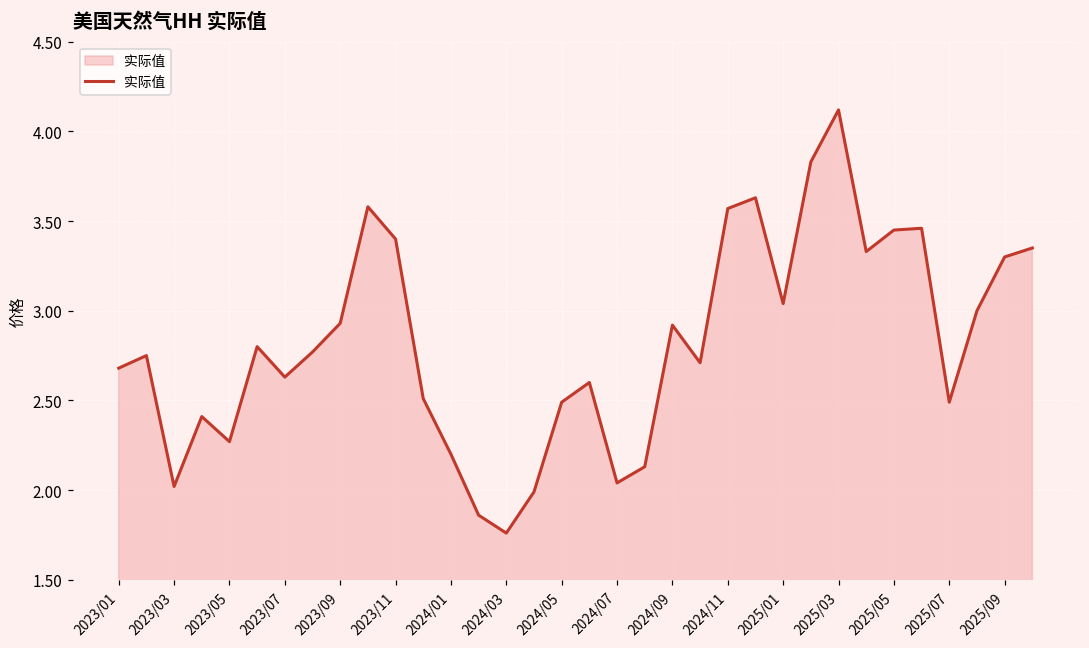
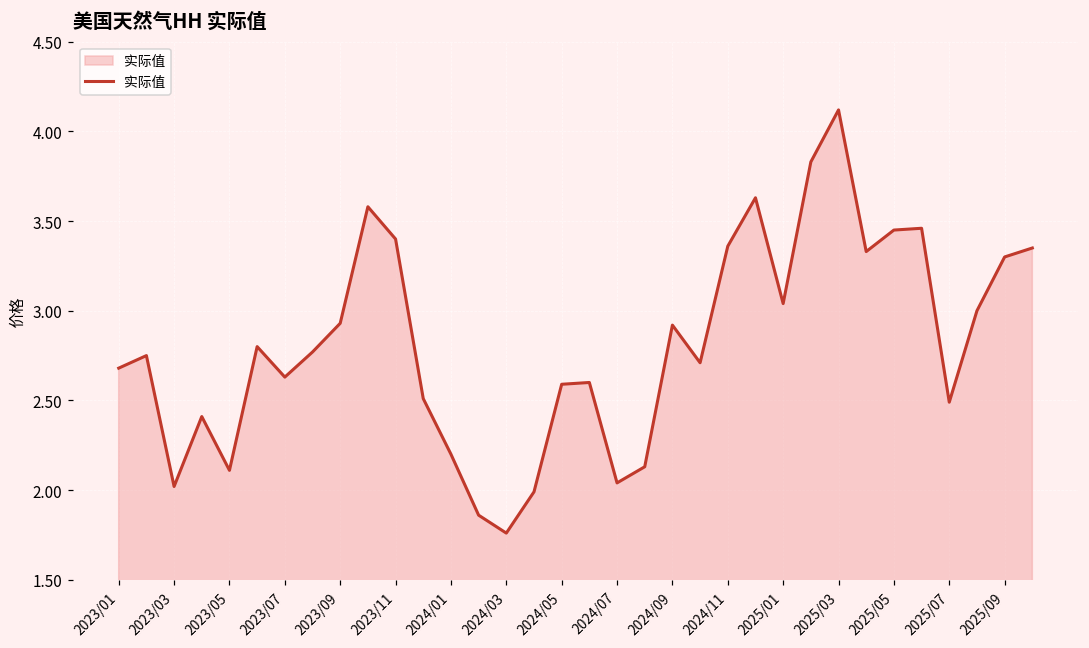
  {
    "2023/01": 2.68,
    "2023/03": 2.02,
-   "2023/05": 2.27,
+   "2023/05": 2.11,
    "2023/07": 2.63,
    "2023/09": 2.93,
    "2023/11": 3.40,
    "2024/01": 2.20,
    "2024/03": 1.76,
-   "2024/05": 2.49,
+   "2024/05": 2.59,
    "2024/07": 2.04,
    "2024/09": 2.92,
-   "2024/11": 3.57,
+   "2024/11": 3.36,
    "2025/01": 3.04,
    "2025/03": 4.12,
    "2025/05": 3.45,
    "2025/07": 2.49,
    "2025/09": 3.30
  }
